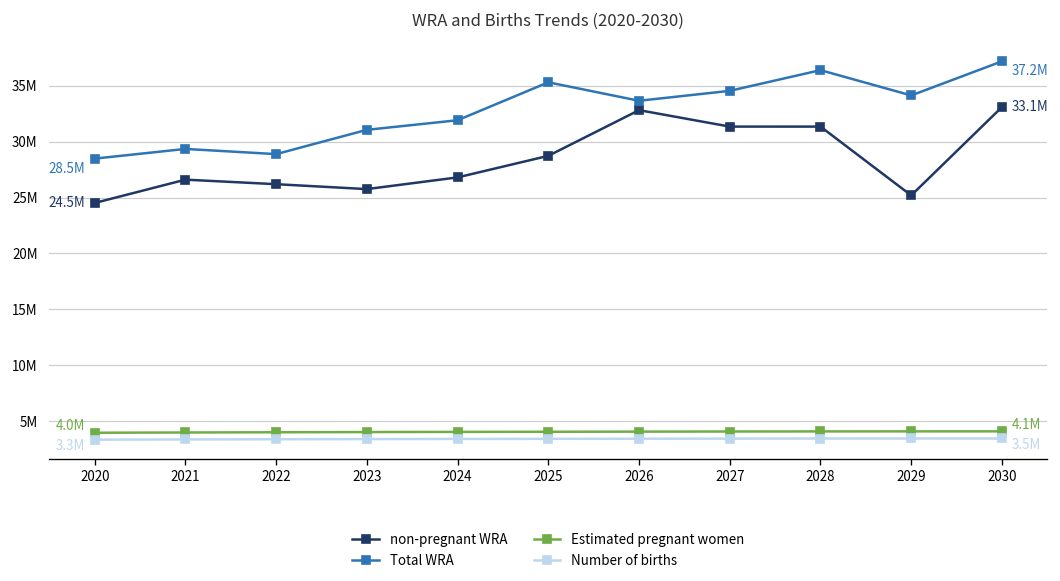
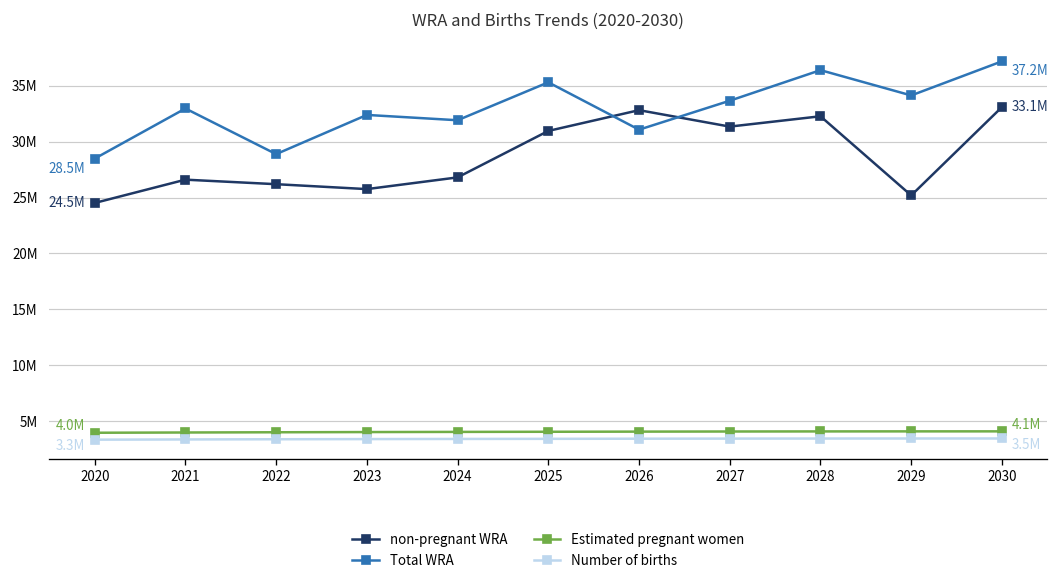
  {
    "non-pregnant WRA": {
      "2021": "27000000",
      "2022": "26000000",
      "2023": "26000000",
      "2024": "27000000",
-     "2025": "29000000",
+     "2025": "31000000",
      "2026": "33000000",
      "2027": "31000000",
-     "2028": "31000000",
+     "2028": "32000000",
      "2029": "25000000"
    },
    "Total WRA": {
-     "2021": "29000000",
+     "2021": "33000000",
      "2022": "29000000",
-     "2023": "31000000",
+     "2023": "32000000",
      "2024": "32000000",
      "2025": "35000000",
-     "2026": "34000000",
-     "2027": "35000000",
+     "2026": "31000000",
+     "2027": "34000000",
      "2028": "36000000",
      "2029": "34000000"
    },
    "Estimated pregnant women": {
      "2020": "4.0M",
      "2030": "4.1M"
    },
    "Number of births": {
      "2020": "3.3M",
      "2030": "3.5M"
    }
  }
